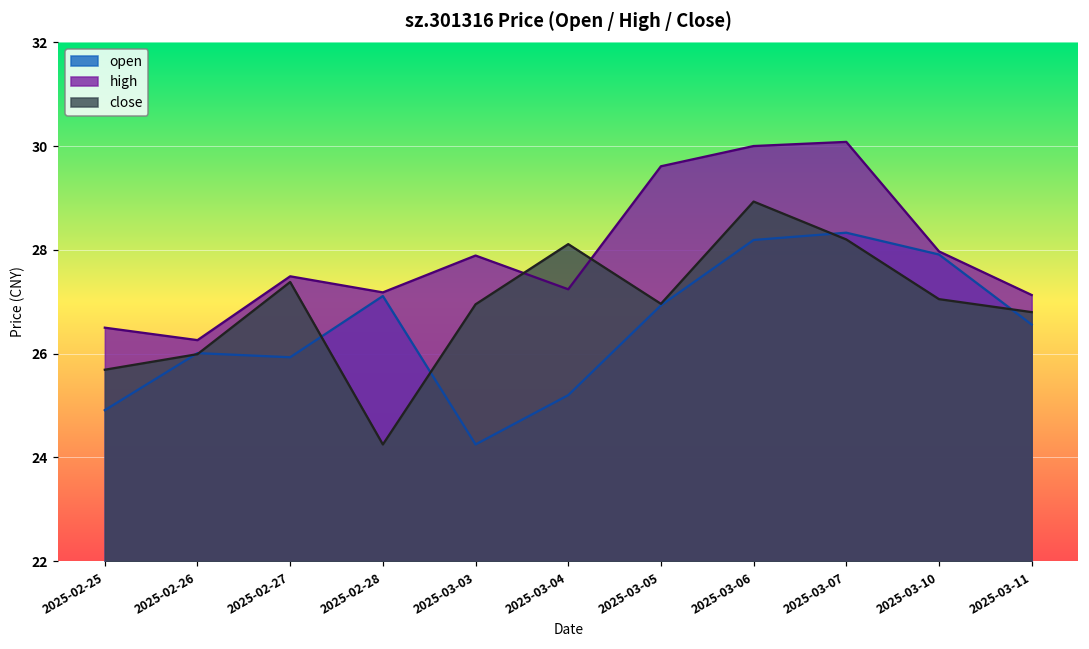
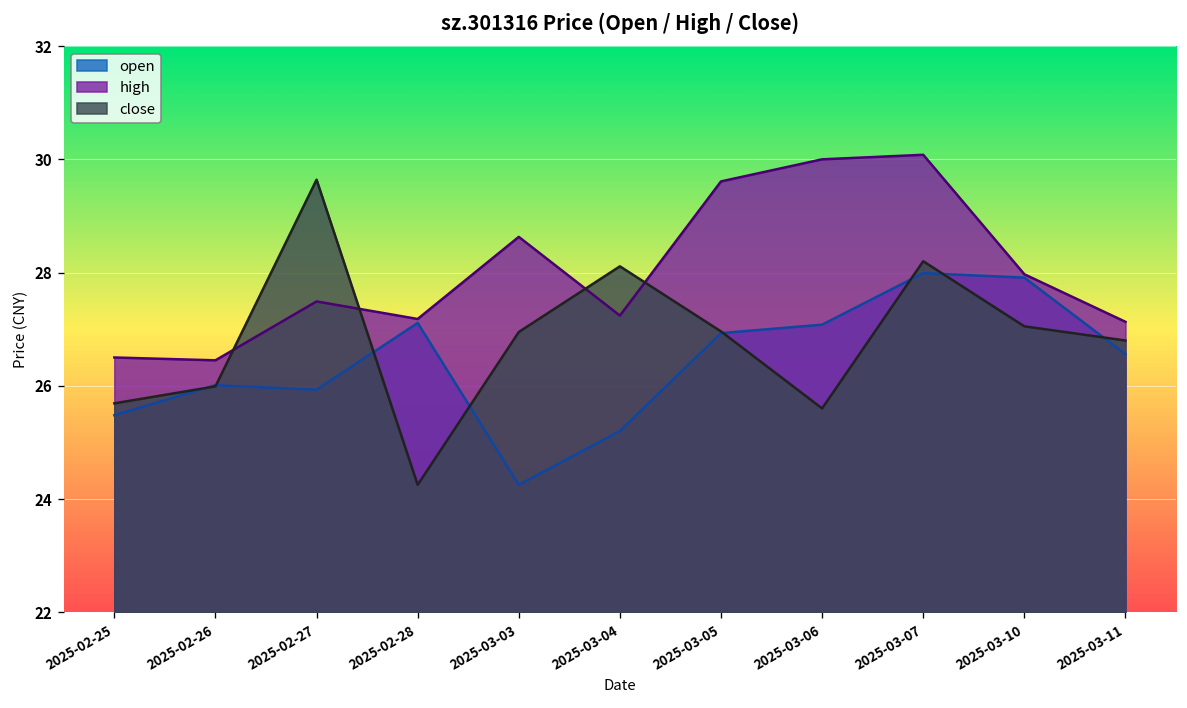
  {
    "open": {
-     "2025-02-25": 24.9,
+     "2025-02-25": 25.5,
      "2025-02-27": 25.9,
      "2025-02-28": 27.1,
      "2025-03-03": 24.3,
      "2025-03-04": 25.2,
-     "2025-03-06": 28.2,
-     "2025-03-07": 28.3,
+     "2025-03-06": 27.1,
+     "2025-03-07": 28.0,
      "2025-03-10": 27.9,
      "2025-03-11": 26.6
    },
    "high": {
      "2025-02-25": 26.5,
-     "2025-02-26": 26.3,
+     "2025-02-26": 26.5,
      "2025-02-27": 27.5,
      "2025-02-28": 27.2,
-     "2025-03-03": 27.9,
+     "2025-03-03": 28.6,
      "2025-03-04": 27.2,
      "2025-03-05": 29.6,
      "2025-03-06": 30.0,
      "2025-03-07": 30.1,
      "2025-03-10": 28.0,
      "2025-03-11": 27.1
    },
    "close": {
      "2025-02-25": 25.7,
-     "2025-02-27": 27.4,
+     "2025-02-27": 29.6,
      "2025-02-28": 24.3,
      "2025-03-03": 27.0,
      "2025-03-04": 28.1,
-     "2025-03-06": 28.9,
+     "2025-03-06": 25.6,
      "2025-03-07": 28.2,
      "2025-03-10": 27.1,
      "2025-03-11": 26.8
    }
  }
